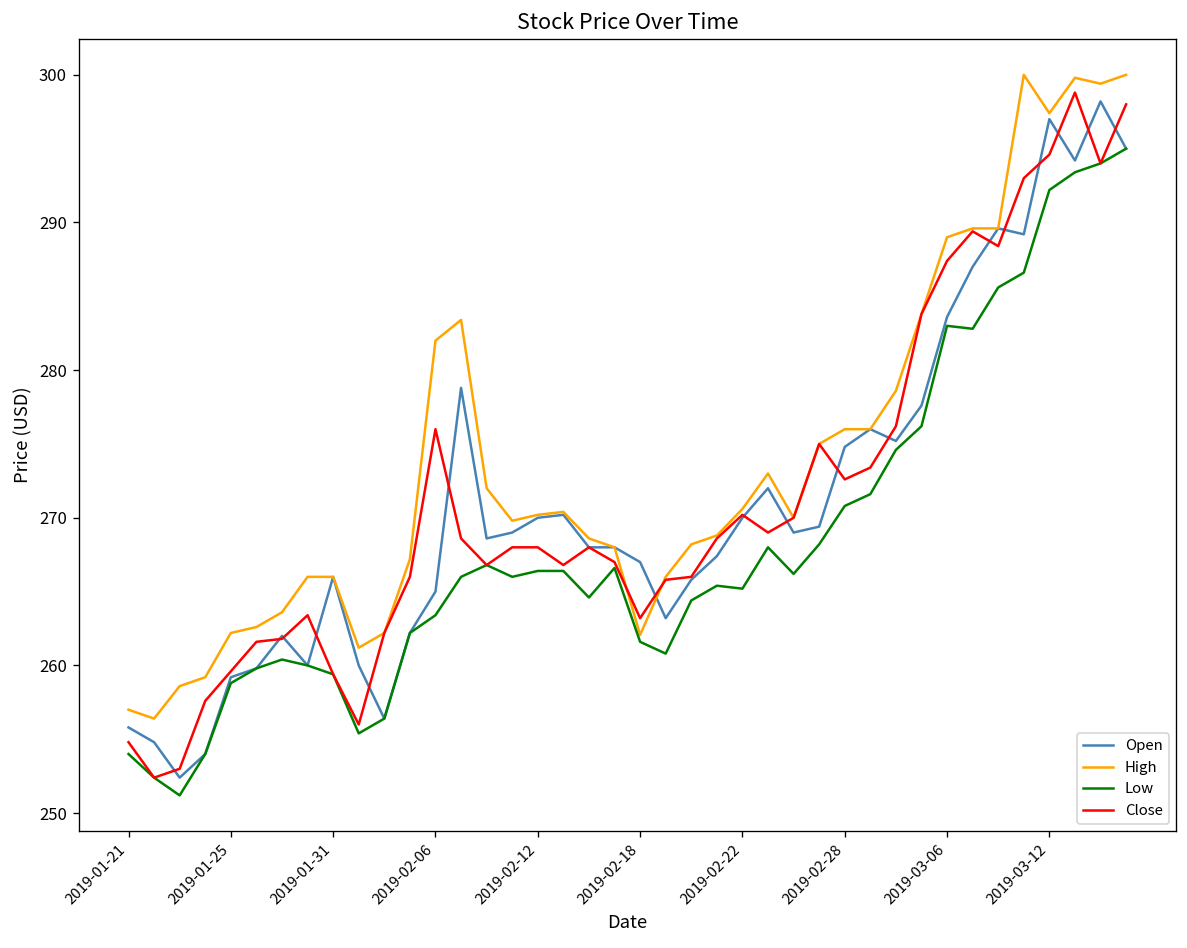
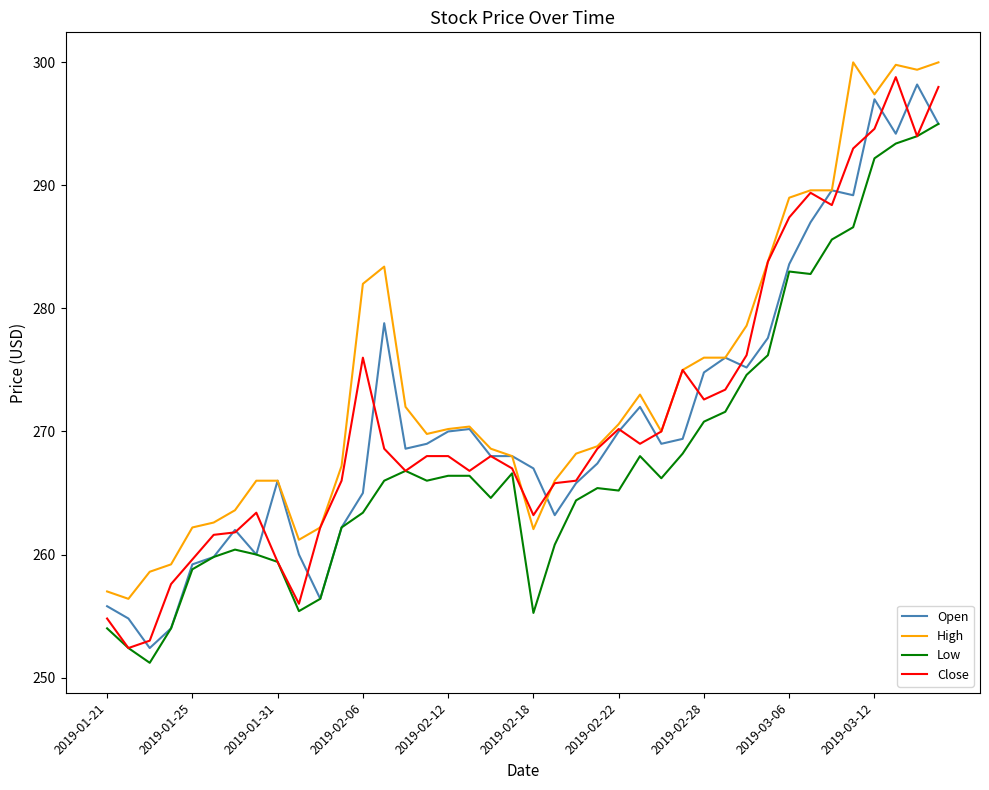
  {
    "Open": {
      "2019-01-21": 255.8,
      "2019-01-25": 259.2,
      "2019-02-06": 265.0,
      "2019-02-18": 267.0,
      "2019-02-28": 274.8,
      "2019-03-06": 283.6,
      "2019-03-12": 297.0
    },
    "High": {
      "2019-01-21": 257.0,
      "2019-01-25": 262.2,
      "2019-02-06": 282.0,
      "2019-02-18": 262.1,
      "2019-02-22": 270.6,
      "2019-02-28": 276.0,
      "2019-03-06": 289.0,
      "2019-03-12": 297.4
    },
    "Low": {
      "2019-01-21": 254.0,
      "2019-01-25": 258.8,
      "2019-02-06": 263.4,
      "2019-02-12": 266.4,
-     "2019-02-18": 261.6,
+     "2019-02-18": 255.3,
      "2019-02-22": 265.2,
      "2019-02-28": 270.8,
      "2019-03-06": 283.0,
      "2019-03-12": 292.2
    },
    "Close": {
      "2019-01-21": 254.8,
      "2019-01-25": 259.6,
      "2019-02-06": 276.0,
      "2019-02-12": 268.0,
      "2019-02-18": 263.2,
      "2019-02-28": 272.6,
      "2019-03-06": 287.4,
      "2019-03-12": 294.6
    }
  }
